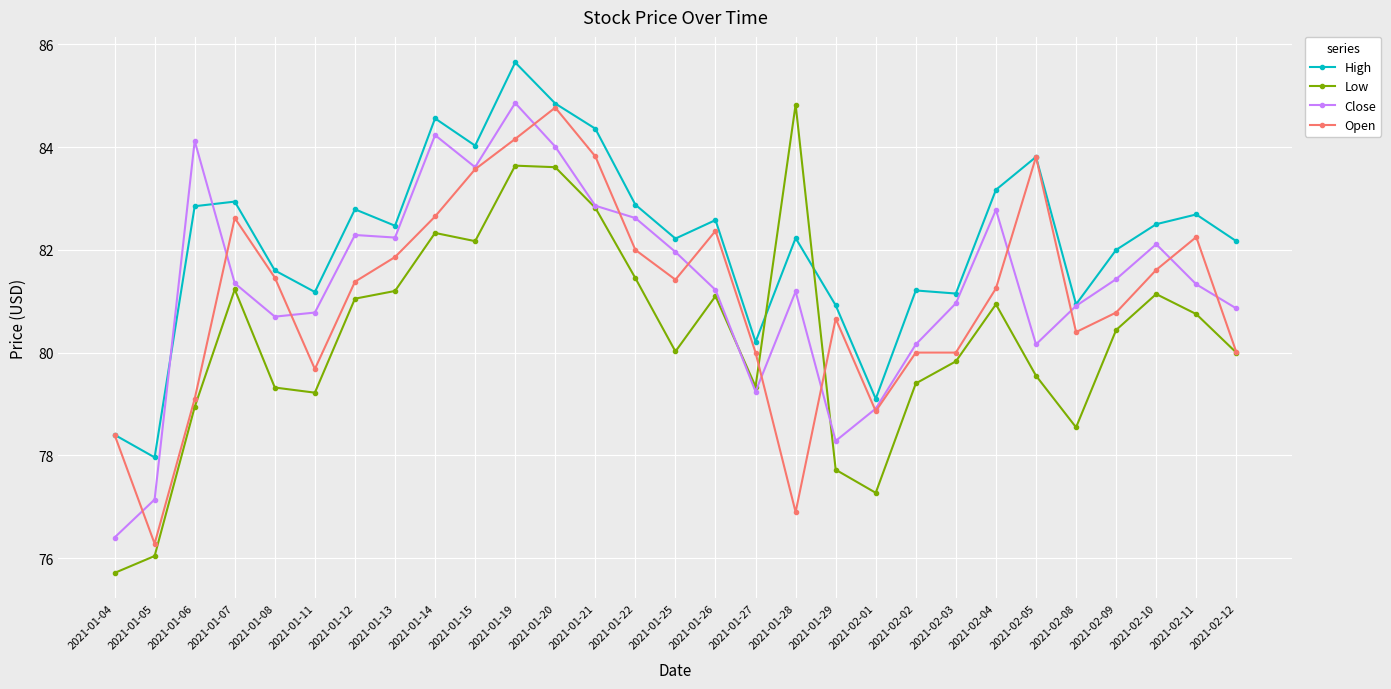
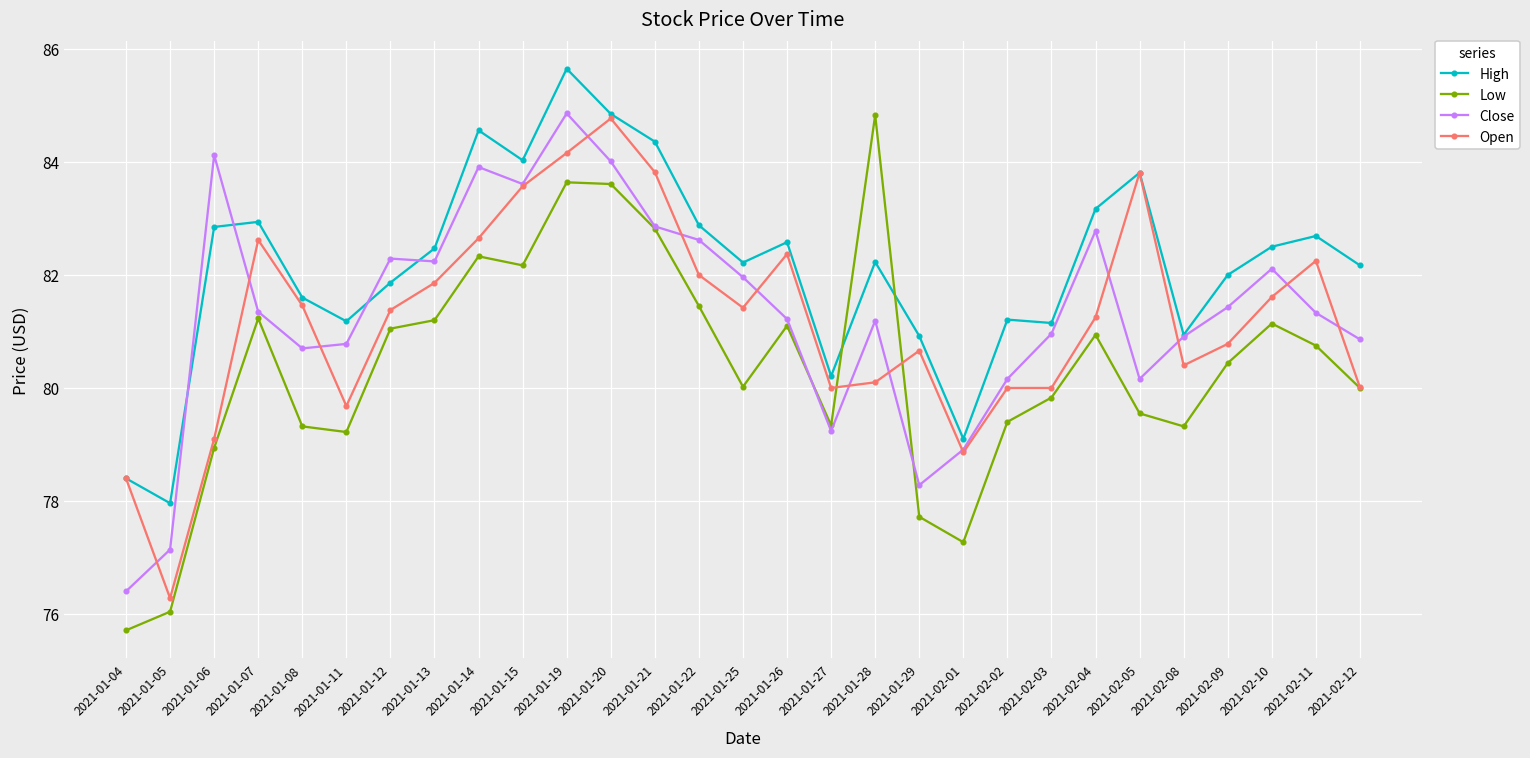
  {
    "High": {
      "2021-01-05": 78.0,
      "2021-01-06": 82.8,
      "2021-01-07": 82.9,
      "2021-01-08": 81.6,
      "2021-01-11": 81.2,
-     "2021-01-12": 82.8,
+     "2021-01-12": 81.9,
      "2021-01-13": 82.5,
      "2021-01-14": 84.6,
      "2021-01-15": 84.0,
      "2021-01-19": 85.7,
      "2021-01-20": 84.8,
      "2021-01-21": 84.4,
      "2021-01-22": 82.9,
      "2021-01-25": 82.2,
      "2021-01-26": 82.6,
      "2021-01-27": 80.2,
      "2021-01-28": 82.2,
      "2021-01-29": 80.9,
      "2021-02-01": 79.1,
      "2021-02-02": 81.2,
      "2021-02-03": 81.2,
      "2021-02-04": 83.2,
      "2021-02-09": 82.0,
      "2021-02-10": 82.5,
      "2021-02-11": 82.7,
      "2021-02-12": 82.2
    },
    "Low": {
      "2021-01-04": 75.7,
      "2021-01-05": 76.0,
      "2021-01-06": 78.9,
      "2021-01-07": 81.2,
      "2021-01-08": 79.3,
      "2021-01-11": 79.2,
      "2021-01-12": 81.1,
      "2021-01-13": 81.2,
      "2021-01-14": 82.3,
      "2021-01-15": 82.2,
      "2021-01-19": 83.6,
      "2021-01-20": 83.6,
      "2021-01-22": 81.4,
      "2021-01-25": 80.0,
      "2021-01-26": 81.1,
      "2021-01-27": 79.3,
      "2021-01-28": 84.8,
      "2021-01-29": 77.7,
      "2021-02-01": 77.3,
      "2021-02-02": 79.4,
      "2021-02-03": 79.8,
      "2021-02-04": 80.9,
      "2021-02-05": 79.6,
-     "2021-02-08": 78.5,
+     "2021-02-08": 79.3,
      "2021-02-09": 80.4,
      "2021-02-10": 81.1,
      "2021-02-11": 80.8
    },
    "Close": {
      "2021-01-04": 76.4,
      "2021-01-05": 77.1,
      "2021-01-06": 84.1,
      "2021-01-07": 81.3,
      "2021-01-08": 80.7,
      "2021-01-11": 80.8,
      "2021-01-12": 82.3,
      "2021-01-13": 82.2,
-     "2021-01-14": 84.2,
+     "2021-01-14": 83.9,
      "2021-01-19": 84.9,
      "2021-01-20": 84.0,
      "2021-01-22": 82.6,
      "2021-01-25": 82.0,
      "2021-01-26": 81.2,
      "2021-01-27": 79.2,
      "2021-01-28": 81.2,
      "2021-01-29": 78.3,
      "2021-02-01": 78.9,
      "2021-02-02": 80.2,
      "2021-02-03": 81.0,
      "2021-02-04": 82.8,
      "2021-02-05": 80.2,
      "2021-02-09": 81.4,
      "2021-02-10": 82.1,
      "2021-02-11": 81.3,
      "2021-02-12": 80.9
    },
    "Open": {
      "2021-01-05": 76.3,
      "2021-01-06": 79.1,
      "2021-01-07": 82.6,
      "2021-01-08": 81.5,
      "2021-01-11": 79.7,
      "2021-01-12": 81.4,
      "2021-01-13": 81.9,
      "2021-01-14": 82.7,
      "2021-01-19": 84.2,
      "2021-01-20": 84.8,
      "2021-01-21": 83.8,
      "2021-01-22": 82.0,
      "2021-01-25": 81.4,
      "2021-01-26": 82.4,
      "2021-01-27": 80.0,
-     "2021-01-28": 76.9,
+     "2021-01-28": 80.1,
      "2021-01-29": 80.7,
      "2021-02-01": 78.9,
      "2021-02-02": 80.0,
      "2021-02-03": 80.0,
      "2021-02-04": 81.3,
      "2021-02-08": 80.4,
      "2021-02-09": 80.8,
      "2021-02-10": 81.6,
      "2021-02-11": 82.3
    }
  }
